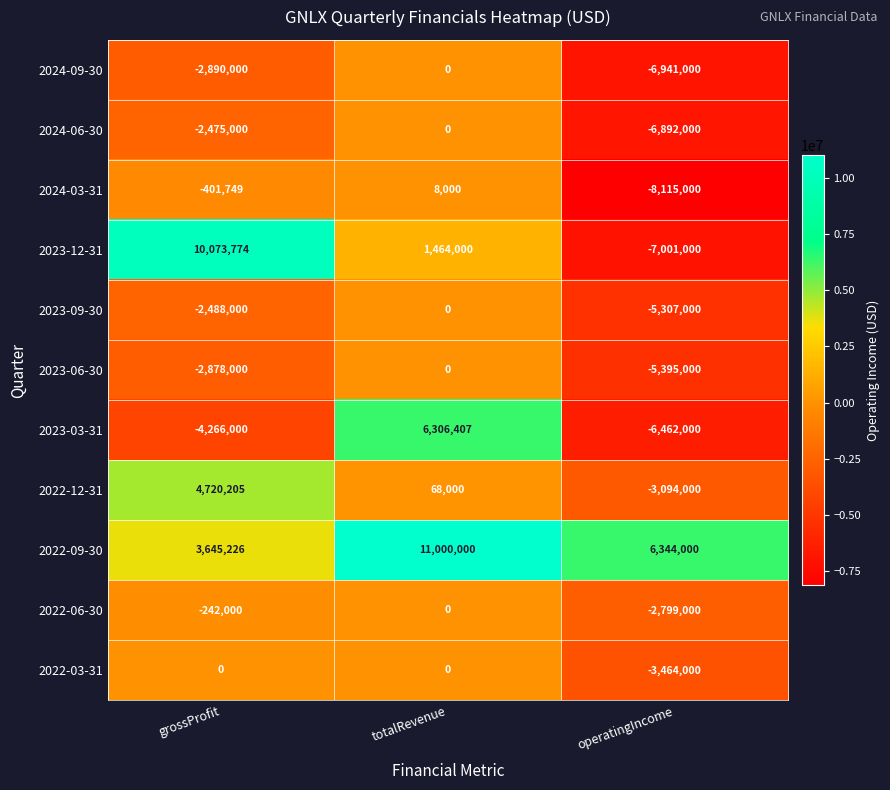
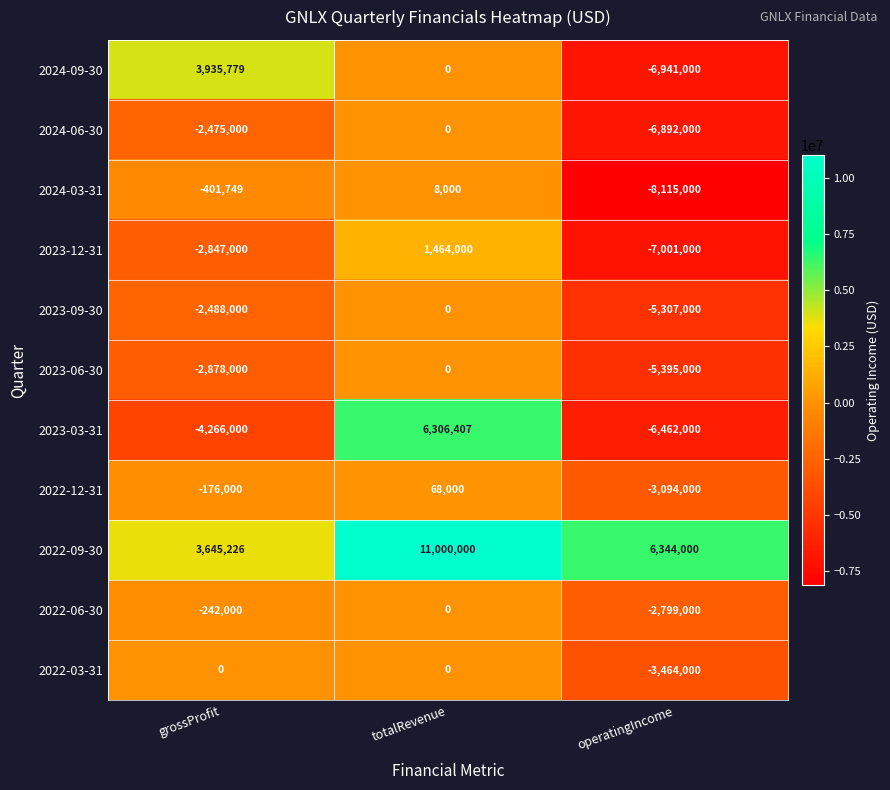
  {
    "2024-09-30": {
-     "grossProfit": "-2,890,000",
+     "grossProfit": "3,935,779",
      "totalRevenue": "0",
      "operatingIncome": "-6,941,000"
    },
    "2024-06-30": {
      "grossProfit": "-2,475,000",
      "totalRevenue": "0",
      "operatingIncome": "-6,892,000"
    },
    "2024-03-31": {
      "grossProfit": "-401,749",
      "totalRevenue": "8,000",
      "operatingIncome": "-8,115,000"
    },
    "2023-12-31": {
-     "grossProfit": "10,073,774",
+     "grossProfit": "-2,847,000",
      "totalRevenue": "1,464,000",
      "operatingIncome": "-7,001,000"
    },
    "2023-09-30": {
      "grossProfit": "-2,488,000",
      "totalRevenue": "0",
      "operatingIncome": "-5,307,000"
    },
    "2023-06-30": {
      "grossProfit": "-2,878,000",
      "totalRevenue": "0",
      "operatingIncome": "-5,395,000"
    },
    "2023-03-31": {
      "grossProfit": "-4,266,000",
      "totalRevenue": "6,306,407",
      "operatingIncome": "-6,462,000"
    },
    "2022-12-31": {
-     "grossProfit": "4,720,205",
+     "grossProfit": "-176,000",
      "totalRevenue": "68,000",
      "operatingIncome": "-3,094,000"
    },
    "2022-09-30": {
      "grossProfit": "3,645,226",
      "totalRevenue": "11,000,000",
      "operatingIncome": "6,344,000"
    },
    "2022-06-30": {
      "grossProfit": "-242,000",
      "totalRevenue": "0",
      "operatingIncome": "-2,799,000"
    },
    "2022-03-31": {
      "grossProfit": "0",
      "totalRevenue": "0",
      "operatingIncome": "-3,464,000"
    }
  }
